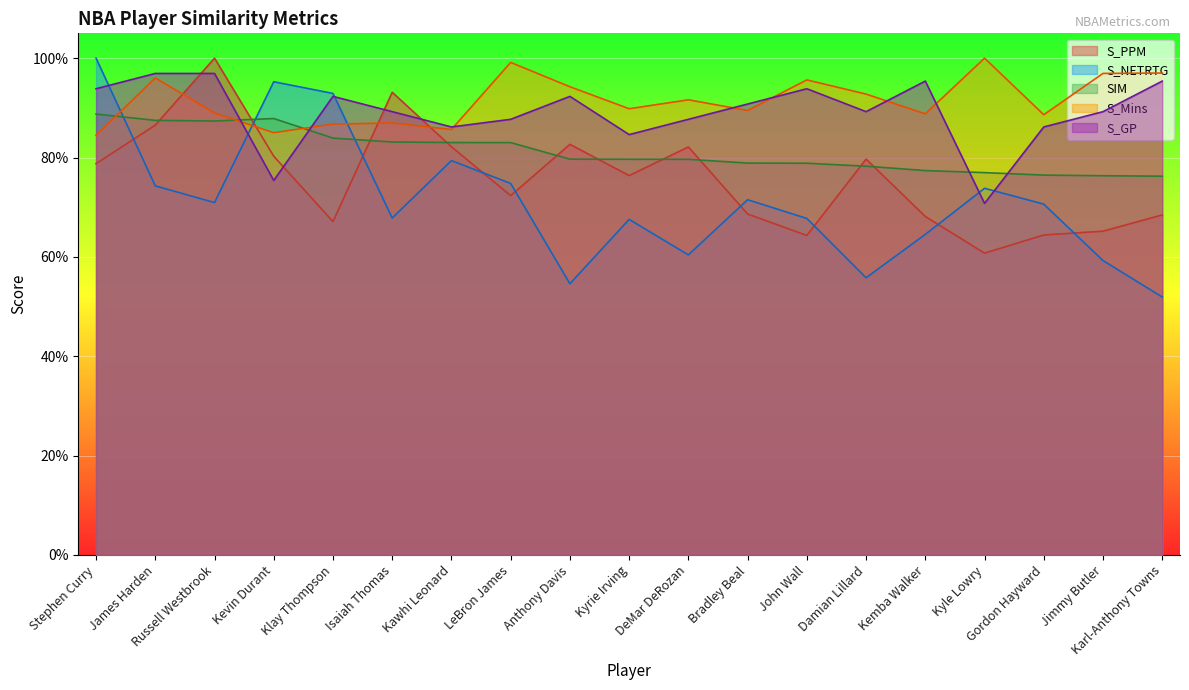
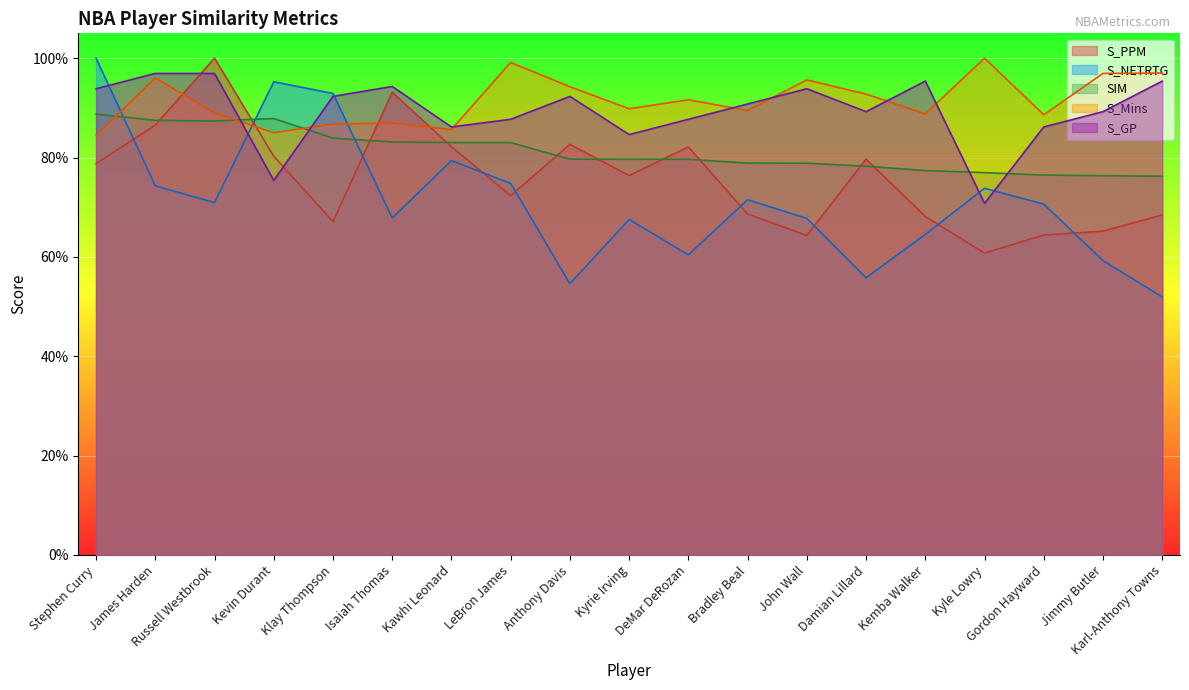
  {
    "S_PPM": {
      "Stephen Curry": "79%",
      "James Harden": "87%",
      "Russell Westbrook": "100%",
      "Kevin Durant": "80%",
      "Klay Thompson": "67%",
      "Isaiah Thomas": "93%",
      "Kawhi Leonard": "82%",
      "LeBron James": "72%",
      "Anthony Davis": "83%",
      "Kyrie Irving": "76%",
      "DeMar DeRozan": "82%",
      "Bradley Beal": "69%",
      "John Wall": "64%",
      "Damian Lillard": "80%",
      "Kemba Walker": "68%",
      "Kyle Lowry": "61%",
      "Gordon Hayward": "64%",
      "Jimmy Butler": "65%",
      "Karl-Anthony Towns": "68%"
    },
    "S_NETRTG": {
      "Stephen Curry": "100%",
      "James Harden": "74%",
      "Russell Westbrook": "71%",
      "Kevin Durant": "95%",
      "Klay Thompson": "93%",
      "Isaiah Thomas": "68%",
      "Kawhi Leonard": "79%",
      "LeBron James": "75%",
      "Anthony Davis": "55%",
      "Kyrie Irving": "68%",
      "DeMar DeRozan": "60%",
      "Bradley Beal": "72%",
      "John Wall": "68%",
      "Damian Lillard": "56%",
      "Kemba Walker": "65%",
      "Kyle Lowry": "74%",
      "Gordon Hayward": "71%",
      "Jimmy Butler": "59%",
      "Karl-Anthony Towns": "52%"
    },
    "SIM": {
      "Stephen Curry": "89%",
      "James Harden": "87%",
      "Russell Westbrook": "87%",
      "Kevin Durant": "88%",
      "Klay Thompson": "84%",
      "Isaiah Thomas": "83%",
      "Kawhi Leonard": "83%",
      "LeBron James": "83%",
      "Anthony Davis": "80%",
      "Kyrie Irving": "80%",
      "DeMar DeRozan": "80%",
      "Bradley Beal": "79%",
      "John Wall": "79%",
      "Damian Lillard": "78%",
      "Kemba Walker": "77%",
      "Kyle Lowry": "77%",
      "Gordon Hayward": "76%",
      "Jimmy Butler": "76%",
      "Karl-Anthony Towns": "76%"
    },
    "S_Mins": {
      "Stephen Curry": "84%",
      "James Harden": "96%",
      "Russell Westbrook": "89%",
      "Kevin Durant": "85%",
      "Klay Thompson": "87%",
      "Isaiah Thomas": "87%",
      "LeBron James": "99%",
      "Anthony Davis": "94%",
      "Kyrie Irving": "90%",
      "DeMar DeRozan": "92%",
      "Bradley Beal": "89%",
      "John Wall": "96%",
      "Damian Lillard": "93%",
      "Kemba Walker": "89%",
      "Kyle Lowry": "100%",
      "Gordon Hayward": "89%"
    },
    "S_GP": {
      "Stephen Curry": "94%",
      "James Harden": "97%",
      "Russell Westbrook": "97%",
      "Kevin Durant": "75%",
      "Klay Thompson": "92%",
-     "Isaiah Thomas": "89%",
+     "Isaiah Thomas": "94%",
      "LeBron James": "88%",
      "Anthony Davis": "92%",
      "Kyrie Irving": "85%",
      "DeMar DeRozan": "88%",
      "Bradley Beal": "91%",
      "John Wall": "94%",
      "Damian Lillard": "89%",
      "Kemba Walker": "95%",
      "Kyle Lowry": "71%",
      "Gordon Hayward": "86%"
    }
  }
